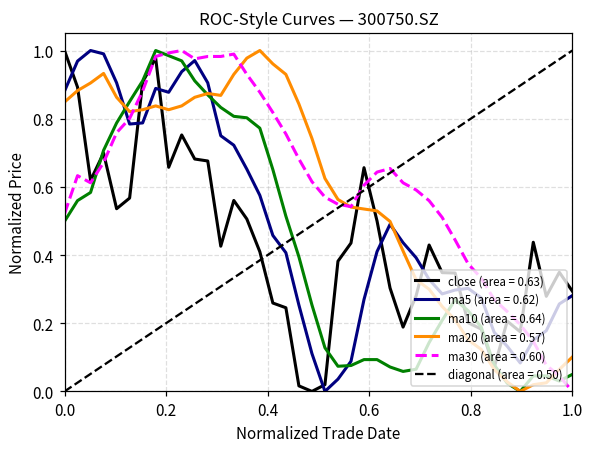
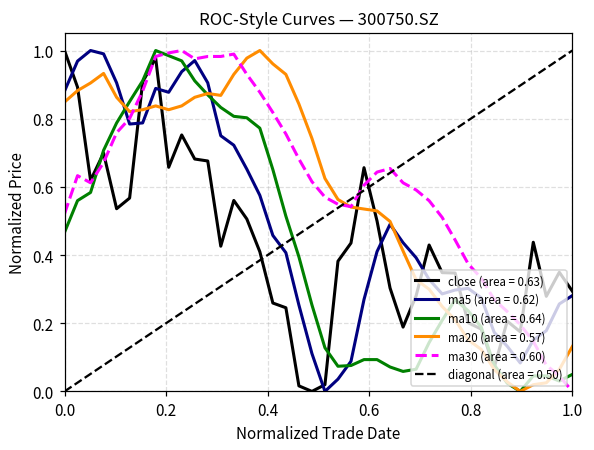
  {
    "ma5 (area = 0.62)": {
      "0.0": 0.88,
      "1.0": 0.28
    },
    "ma10 (area = 0.64)": {
-     "0.0": 0.50,
+     "0.0": 0.47,
      "1.0": 0.05
    },
    "ma20 (area = 0.57)": {
      "0.0": 0.85,
-     "1.0": 0.10
+     "1.0": 0.13
    },
    "ma30 (area = 0.60)": {
      "0.0": 0.52,
      "1.0": 0.00
    }
  }
